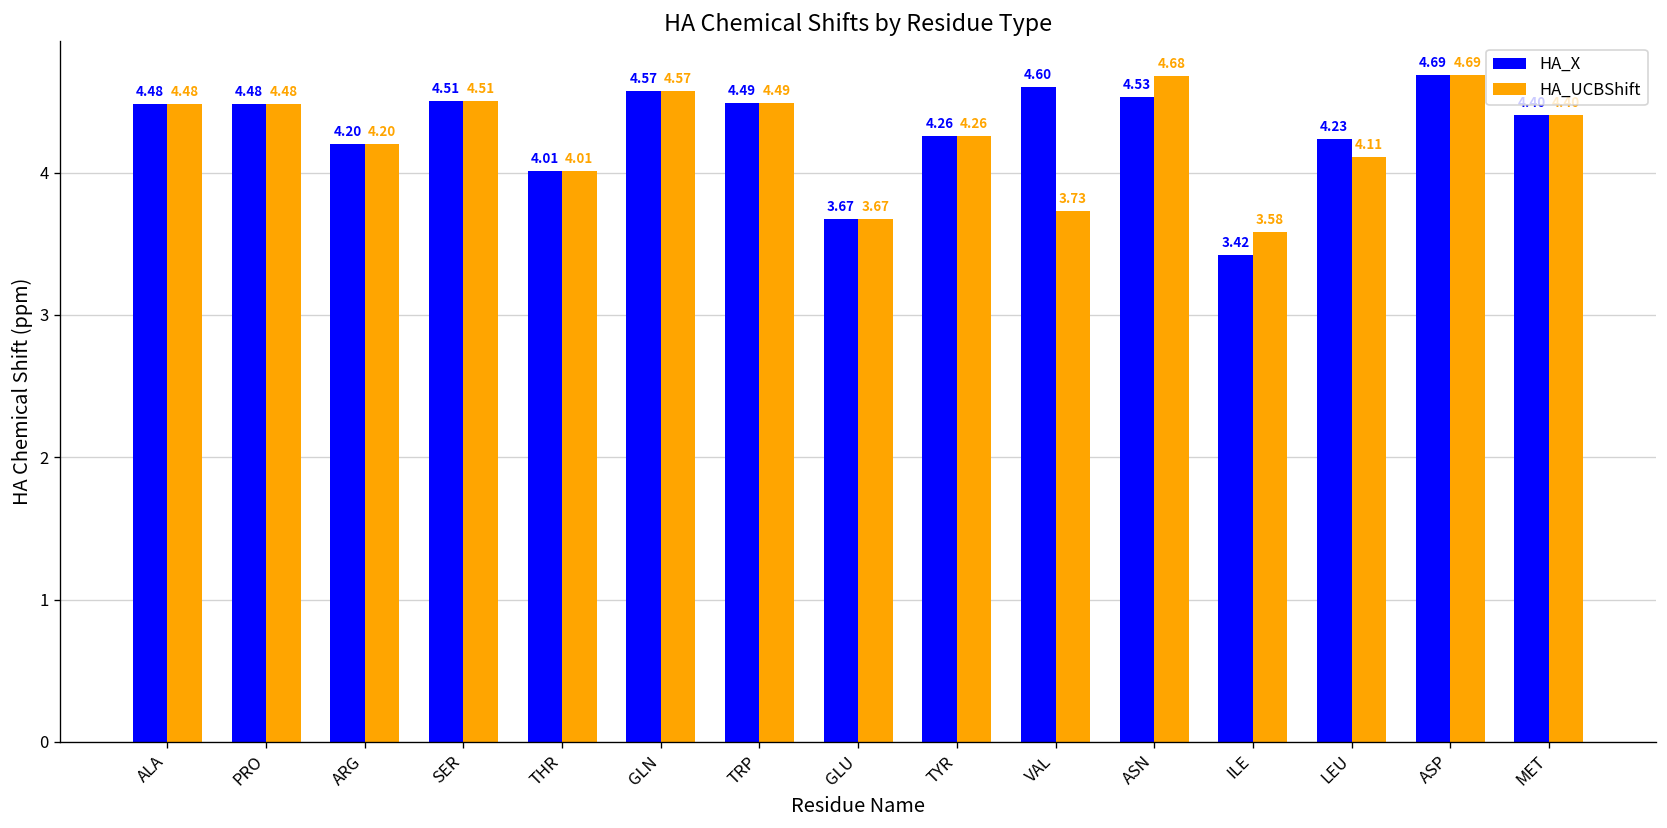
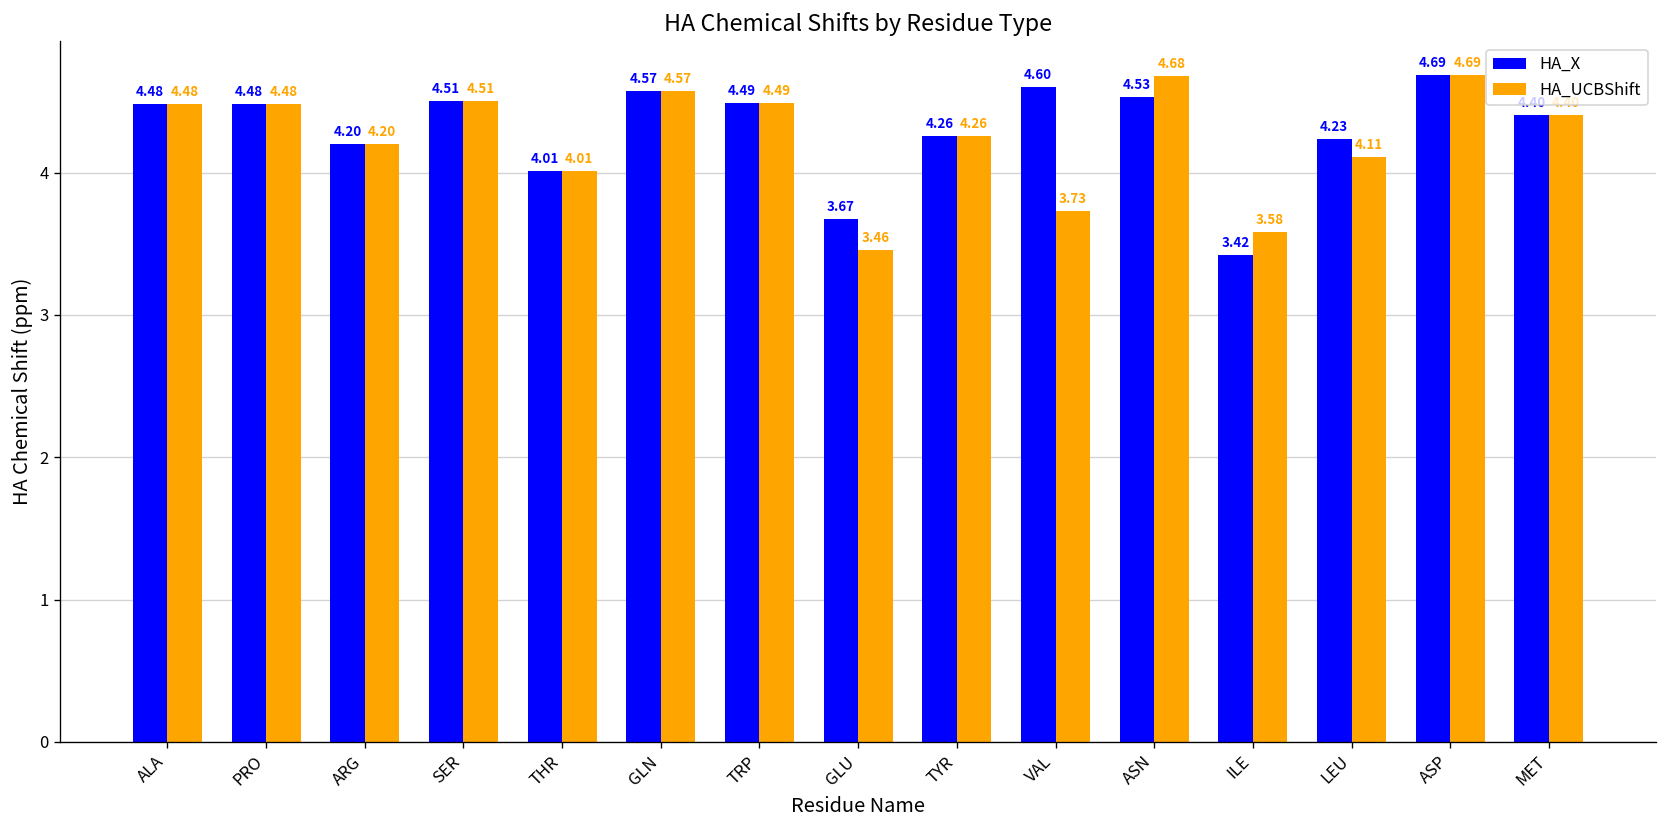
  {
    "HA_X": {
      "ALA": 4.48,
      "PRO": 4.48,
      "ARG": 4.20,
      "SER": 4.51,
      "THR": 4.01,
      "GLN": 4.57,
      "TRP": 4.49,
      "GLU": 3.67,
      "TYR": 4.26,
      "VAL": 4.60,
      "ASN": 4.53,
      "ILE": 3.42,
      "LEU": 4.23,
      "ASP": 4.69
    },
    "HA_UCBShift": {
      "ALA": 4.48,
      "PRO": 4.48,
      "ARG": 4.20,
      "SER": 4.51,
      "THR": 4.01,
      "GLN": 4.57,
      "TRP": 4.49,
-     "GLU": 3.67,
+     "GLU": 3.46,
      "TYR": 4.26,
      "VAL": 3.73,
      "ASN": 4.68,
      "ILE": 3.58,
      "LEU": 4.11,
      "ASP": 4.69
    }
  }
